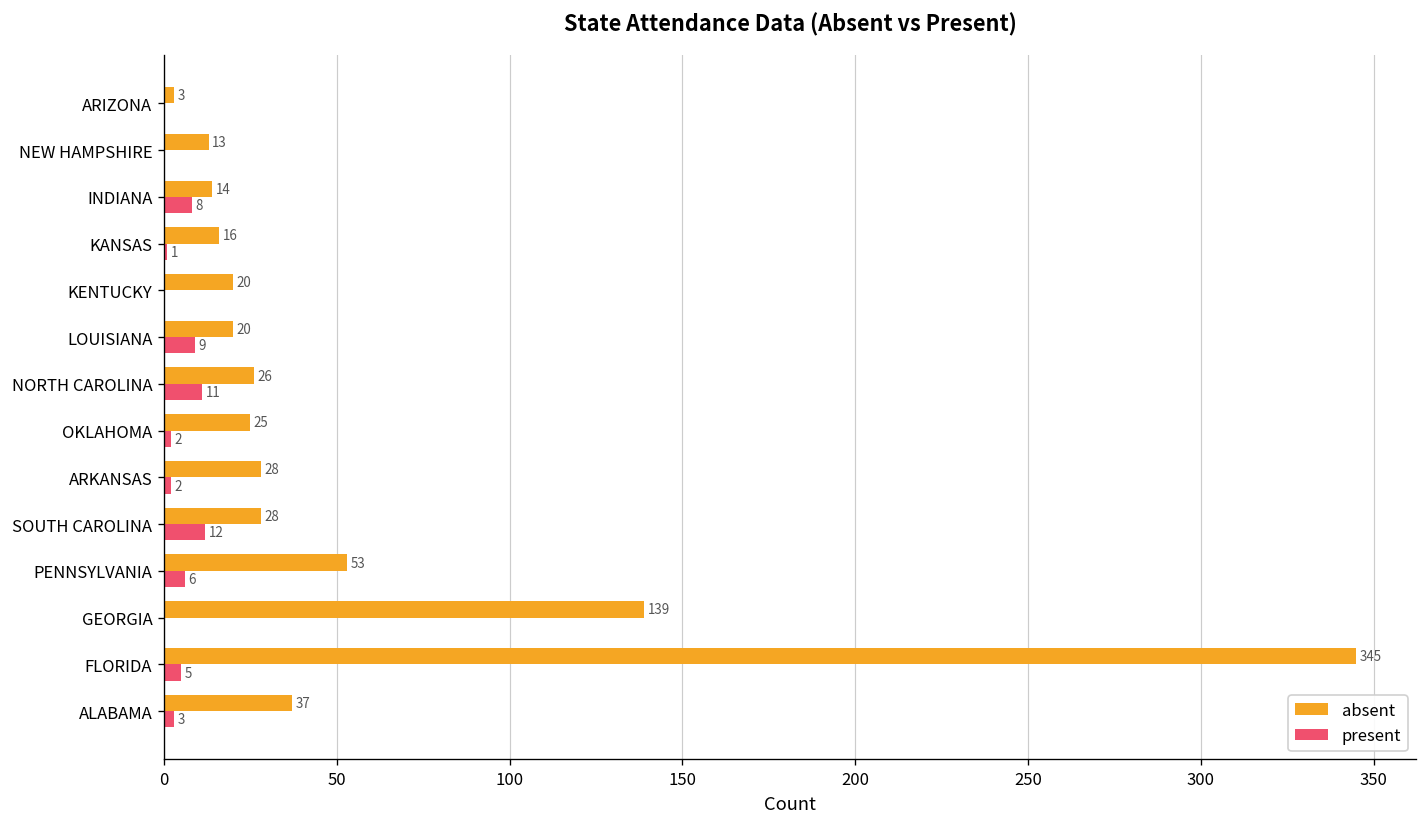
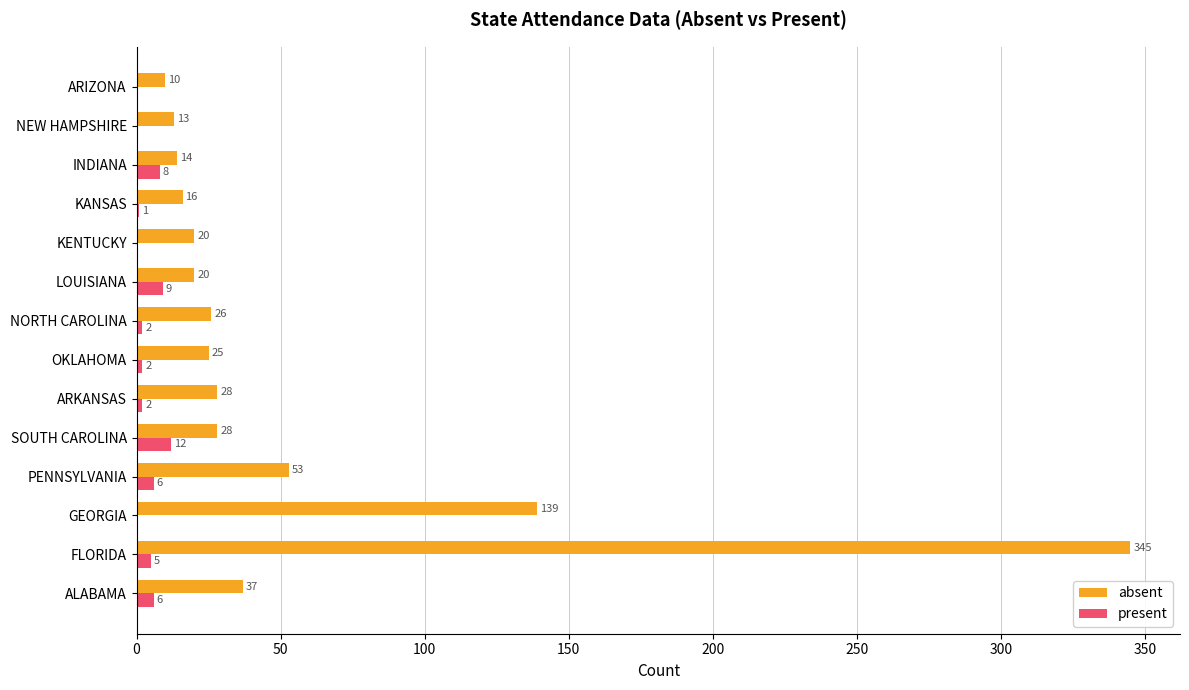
  {
    "absent": {
-     "ARIZONA": 3,
+     "ARIZONA": 10,
      "NEW HAMPSHIRE": 13,
      "INDIANA": 14,
      "KANSAS": 16,
      "KENTUCKY": 20,
      "LOUISIANA": 20,
      "NORTH CAROLINA": 26,
      "OKLAHOMA": 25,
      "ARKANSAS": 28,
      "SOUTH CAROLINA": 28,
      "PENNSYLVANIA": 53,
      "GEORGIA": 139,
      "FLORIDA": 345,
      "ALABAMA": 37
    },
    "present": {
      "INDIANA": 8,
      "KANSAS": 1,
      "LOUISIANA": 9,
-     "NORTH CAROLINA": 11,
+     "NORTH CAROLINA": 2,
      "OKLAHOMA": 2,
      "ARKANSAS": 2,
      "SOUTH CAROLINA": 12,
      "PENNSYLVANIA": 6,
      "FLORIDA": 5,
-     "ALABAMA": 3
+     "ALABAMA": 6
    }
  }
